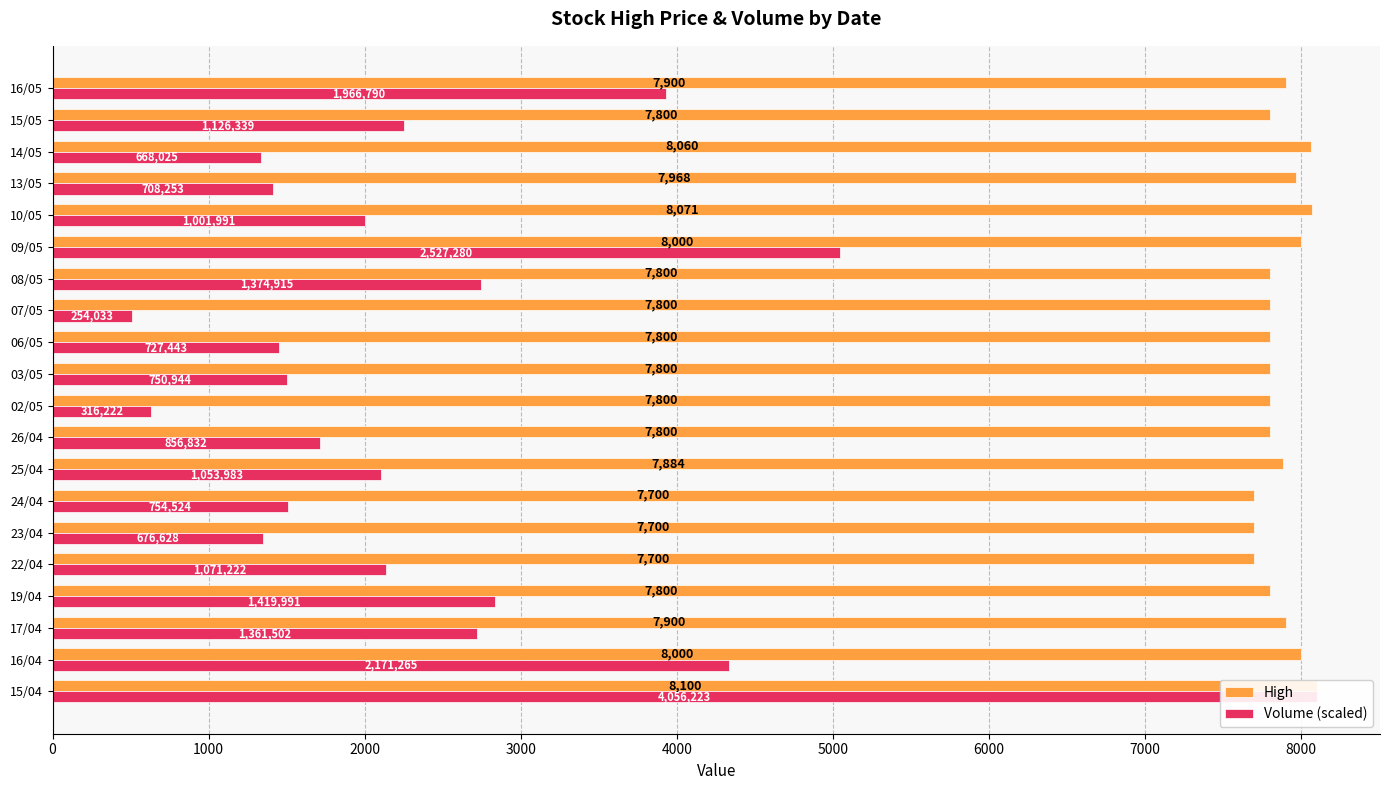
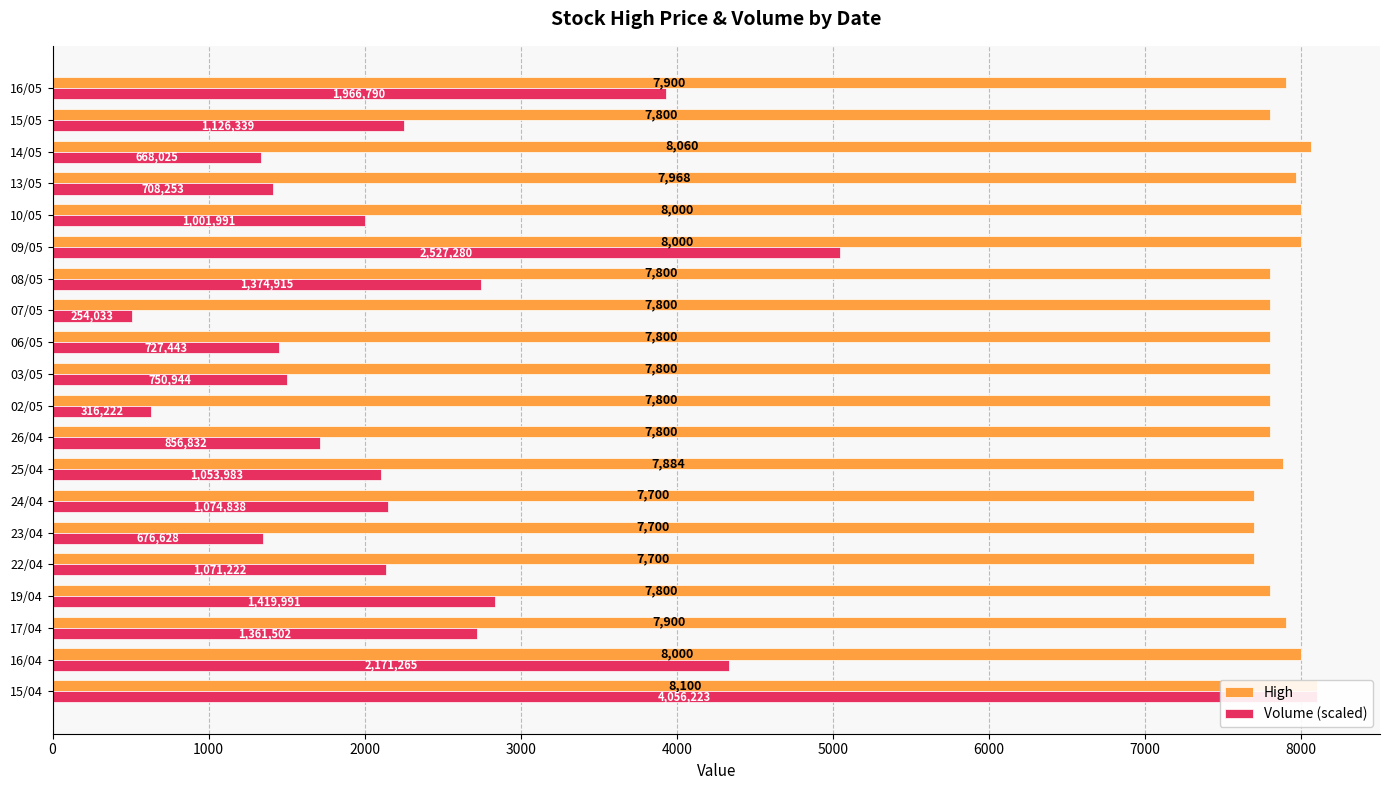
  {
    "High": {
      "16/05": "7,900",
      "15/05": "7,800",
      "14/05": "8,060",
      "13/05": "7,968",
-     "10/05": "8,071",
+     "10/05": "8,000",
      "09/05": "8,000",
      "08/05": "7,800",
      "07/05": "7,800",
      "06/05": "7,800",
      "03/05": "7,800",
      "02/05": "7,800",
      "26/04": "7,800",
      "25/04": "7,884",
      "24/04": "7,700",
      "23/04": "7,700",
      "22/04": "7,700",
      "19/04": "7,800",
      "17/04": "7,900",
      "16/04": "8,000"
    },
    "Volume (scaled)": {
-     "24/04": "754,524"
+     "24/04": "1,074,838"
    }
  }
